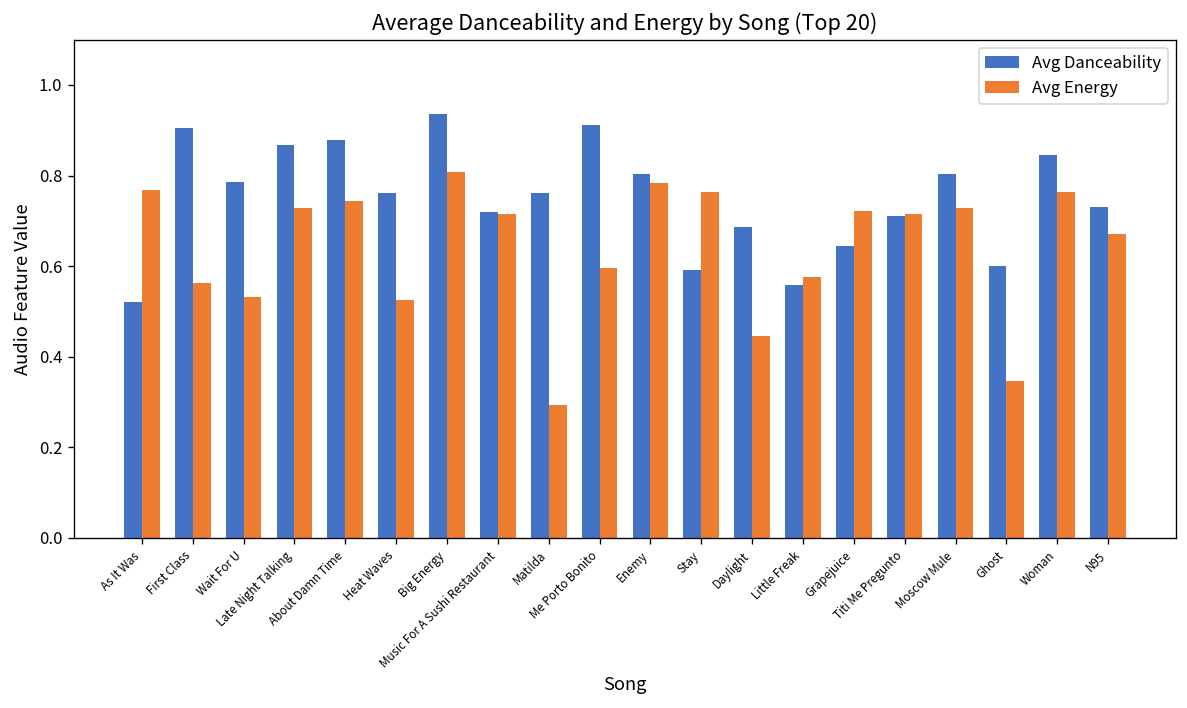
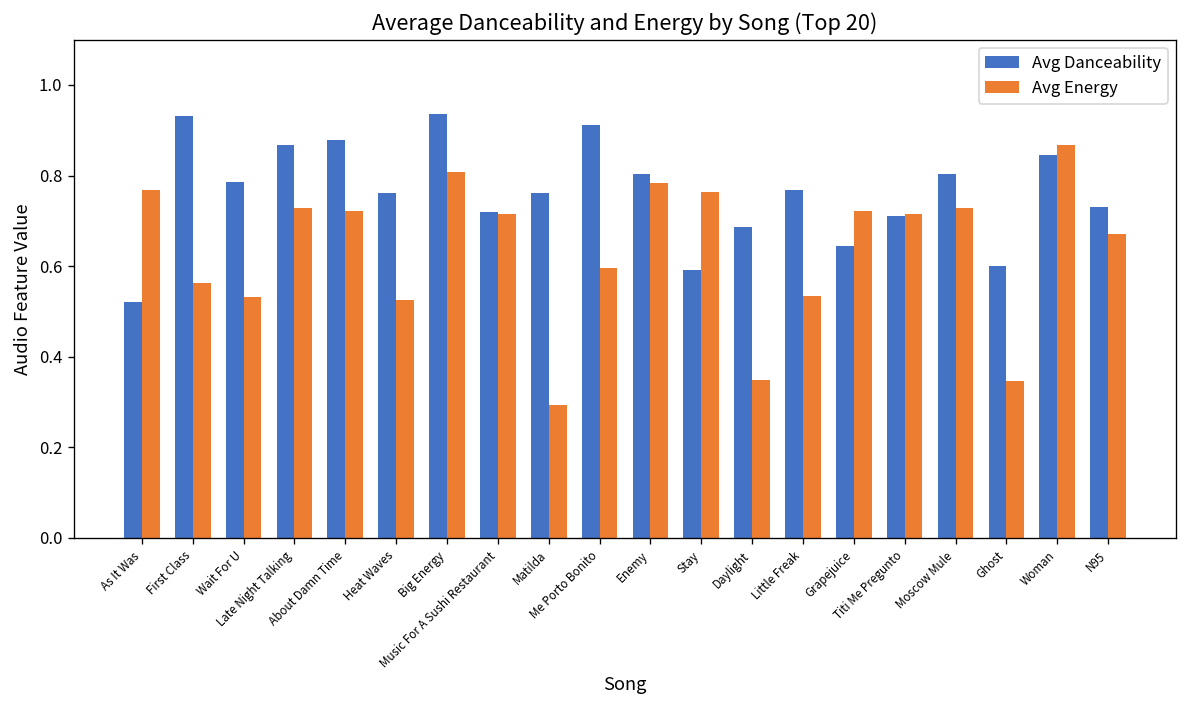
  {
    "Avg Danceability": {
      "As It Was": 0.52,
-     "First Class": 0.91,
+     "First Class": 0.93,
      "Wait For U": 0.79,
      "Late Night Talking": 0.87,
      "About Damn Time": 0.88,
      "Heat Waves": 0.76,
      "Big Energy": 0.94,
      "Music For A Sushi Restaurant": 0.72,
      "Matilda": 0.76,
      "Me Porto Bonito": 0.91,
      "Enemy": 0.80,
      "Stay": 0.59,
      "Daylight": 0.69,
-     "Little Freak": 0.56,
+     "Little Freak": 0.77,
      "Grapejuice": 0.65,
      "Titi Me Pregunto": 0.71,
      "Moscow Mule": 0.80,
      "Ghost": 0.60,
      "Woman": 0.85,
      "N95": 0.73
    },
    "Avg Energy": {
      "As It Was": 0.77,
      "First Class": 0.56,
      "Wait For U": 0.53,
      "Late Night Talking": 0.73,
-     "About Damn Time": 0.74,
+     "About Damn Time": 0.72,
      "Heat Waves": 0.53,
      "Big Energy": 0.81,
      "Music For A Sushi Restaurant": 0.72,
      "Matilda": 0.29,
      "Me Porto Bonito": 0.60,
      "Enemy": 0.78,
      "Stay": 0.76,
-     "Daylight": 0.45,
-     "Little Freak": 0.58,
+     "Daylight": 0.35,
+     "Little Freak": 0.54,
      "Grapejuice": 0.72,
      "Titi Me Pregunto": 0.72,
      "Moscow Mule": 0.73,
      "Ghost": 0.35,
-     "Woman": 0.76,
+     "Woman": 0.87,
      "N95": 0.67
    }
  }
